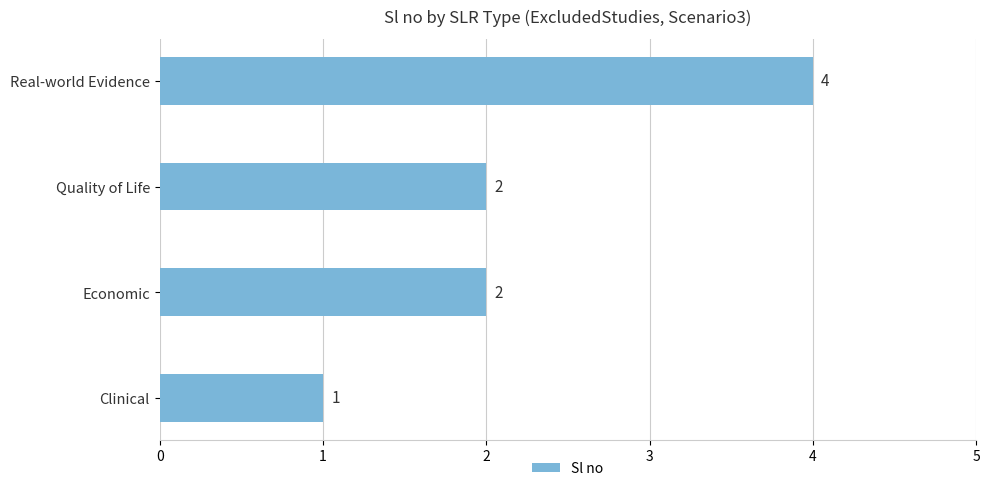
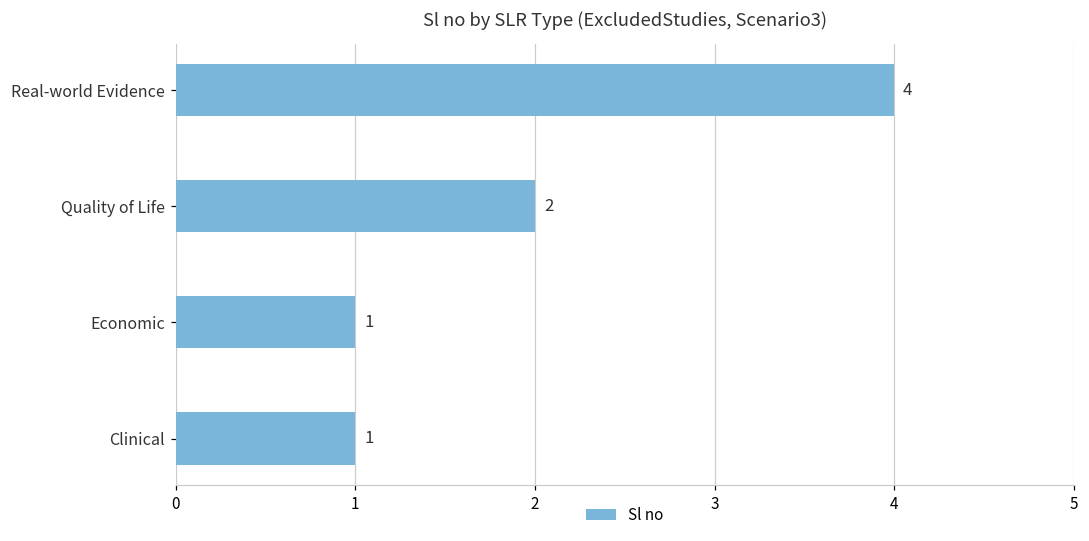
  {
    "Real-world Evidence": 4,
    "Quality of Life": 2,
-   "Economic": 2,
+   "Economic": 1,
    "Clinical": 1
  }
